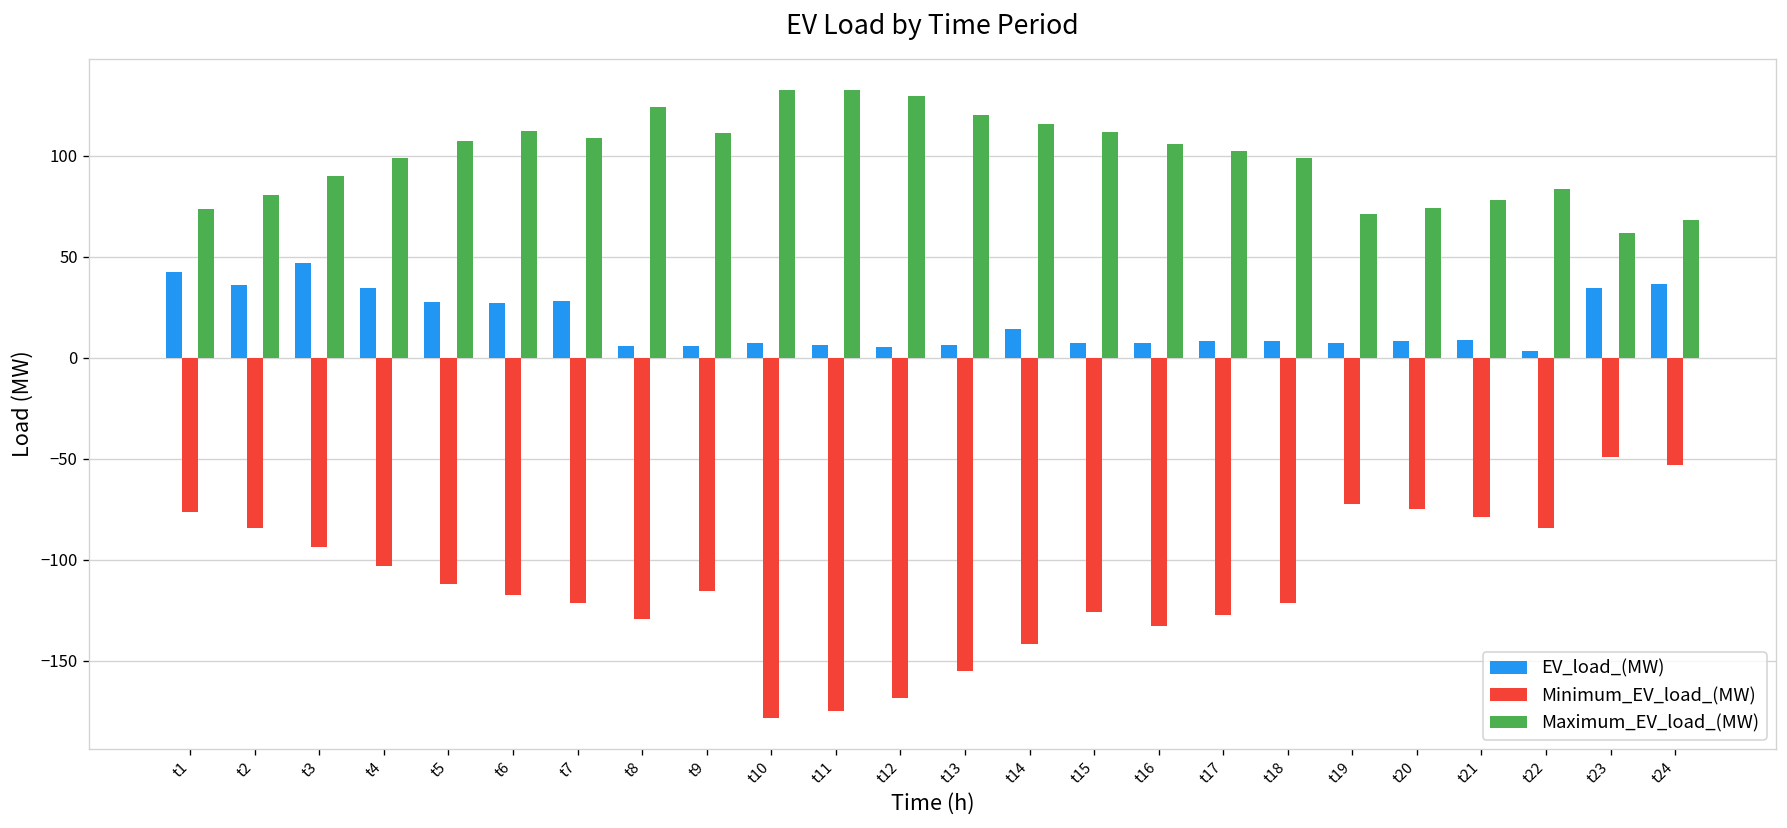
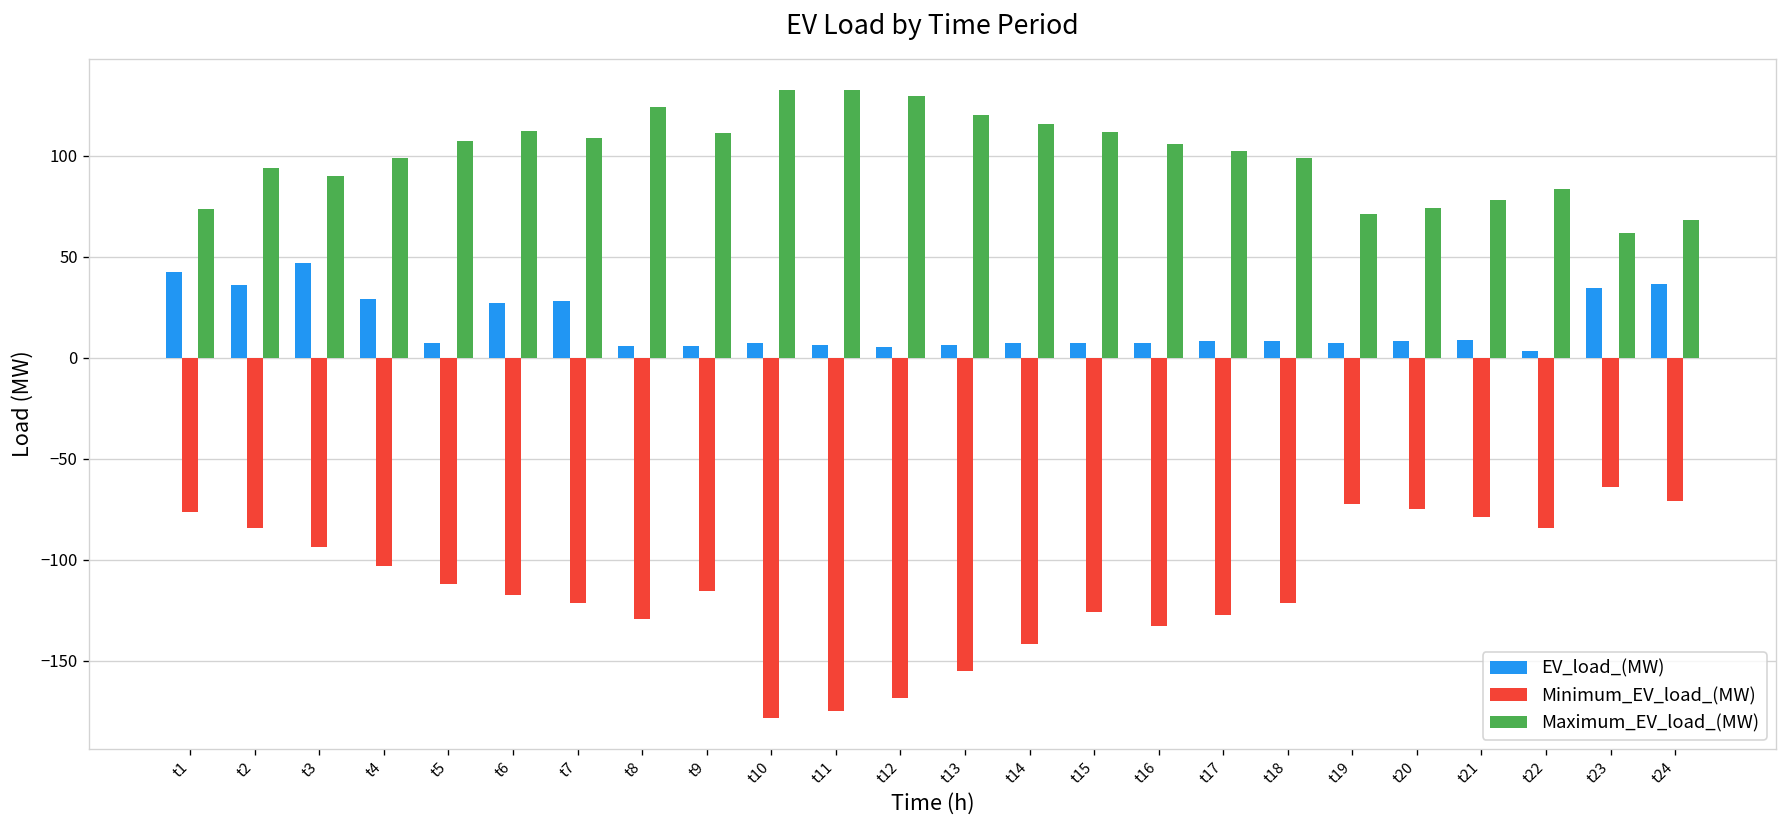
  {
    "EV_load_(MW)": {
      "t1": 43,
      "t2": 36,
      "t3": 47,
-     "t4": 34,
-     "t5": 27,
+     "t4": 29,
+     "t5": 7,
      "t6": 27,
      "t7": 28,
      "t8": 6,
      "t9": 6,
      "t10": 8,
      "t11": 6,
      "t12": 6,
      "t13": 6,
-     "t14": 14,
+     "t14": 7,
      "t15": 7,
      "t16": 7,
      "t17": 8,
      "t18": 8,
      "t19": 7,
      "t20": 8,
      "t21": 9,
      "t22": 3,
      "t23": 34,
      "t24": 37
    },
    "Minimum_EV_load_(MW)": {
      "t1": -76,
      "t2": -84,
      "t3": -94,
      "t4": -103,
      "t5": -112,
      "t6": -117,
      "t7": -121,
      "t8": -129,
      "t9": -115,
      "t10": -178,
      "t11": -175,
      "t12": -168,
      "t13": -155,
      "t14": -142,
      "t15": -126,
      "t16": -133,
      "t17": -127,
      "t18": -121,
      "t19": -72,
      "t20": -75,
      "t21": -79,
      "t22": -84,
-     "t23": -49,
-     "t24": -53
+     "t23": -64,
+     "t24": -71
    },
    "Maximum_EV_load_(MW)": {
      "t1": 73,
-     "t2": 81,
+     "t2": 94,
      "t3": 90,
      "t4": 99,
      "t5": 107,
      "t6": 112,
      "t7": 109,
      "t8": 124,
      "t9": 111,
      "t10": 133,
      "t11": 133,
      "t12": 129,
      "t13": 120,
      "t14": 116,
      "t15": 112,
      "t16": 106,
      "t17": 103,
      "t18": 99,
      "t19": 71,
      "t20": 74,
      "t21": 78,
      "t22": 84,
      "t23": 62,
      "t24": 68
    }
  }
